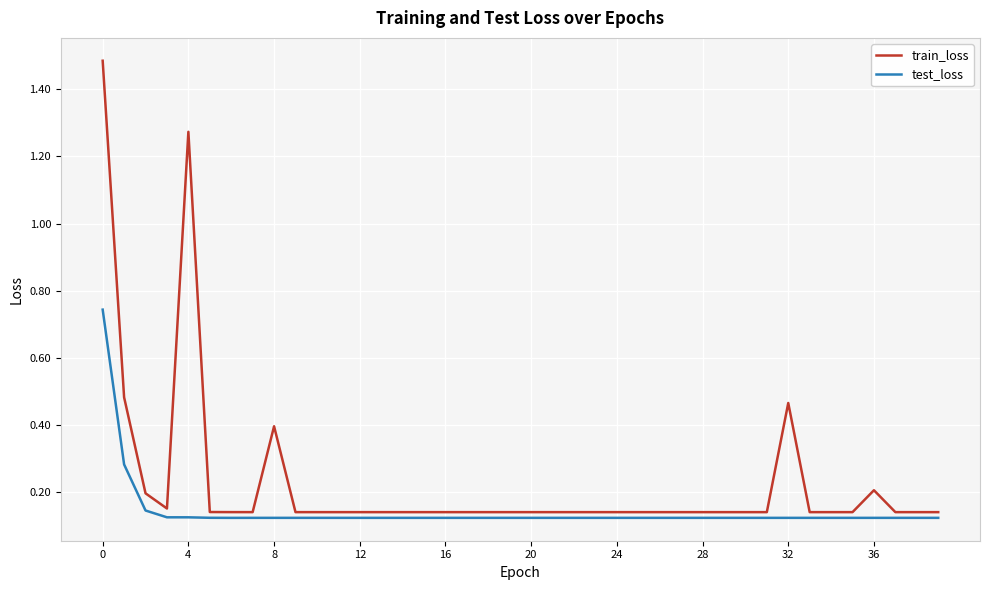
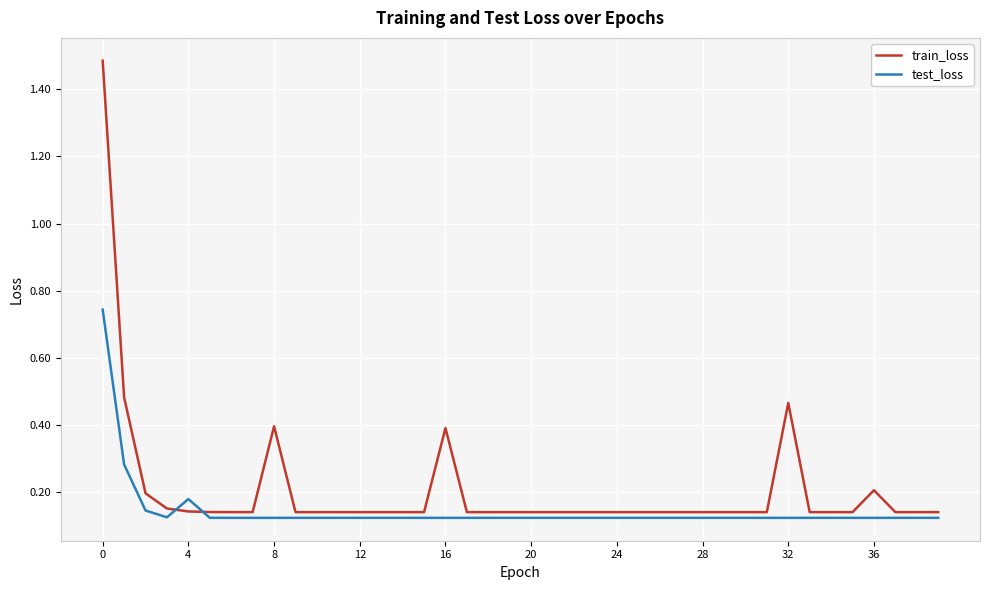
  {
    "train_loss": {
      "0": 1.48,
-     "4": 1.27,
+     "4": 0.14,
      "8": 0.40,
      "12": 0.14,
-     "16": 0.14,
+     "16": 0.39,
      "20": 0.14,
      "24": 0.14,
      "28": 0.14,
      "32": 0.47,
      "36": 0.21
    },
    "test_loss": {
      "0": 0.74,
-     "4": 0.13,
+     "4": 0.18,
      "8": 0.12,
      "12": 0.12,
      "16": 0.12,
      "20": 0.12,
      "24": 0.12,
      "28": 0.12,
      "32": 0.12,
      "36": 0.12
    }
  }
